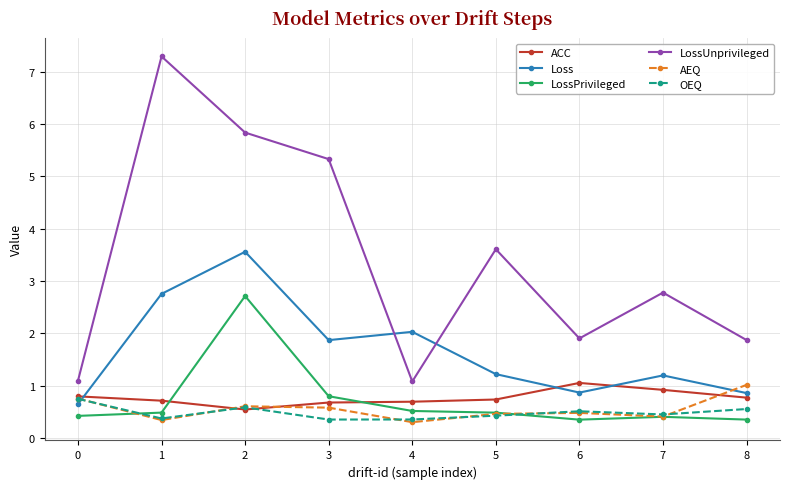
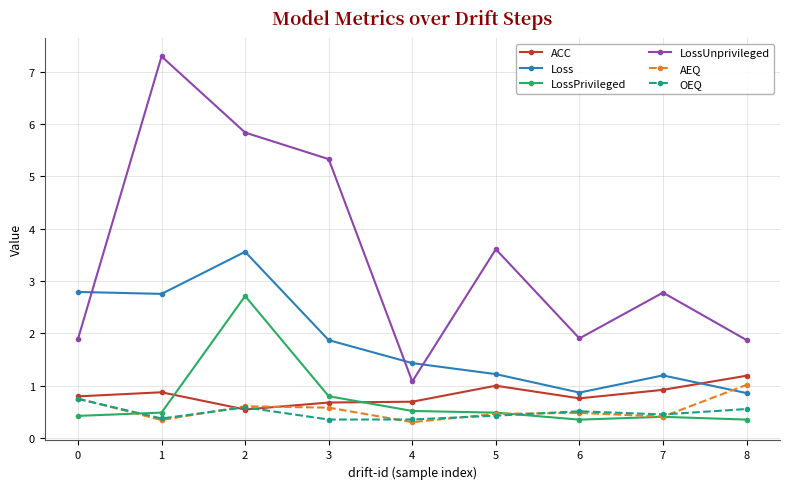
  {
    "ACC": {
-     "1": 0.7,
+     "1": 0.9,
      "3": 0.7,
      "4": 0.7,
-     "5": 0.7,
-     "6": 1.1,
+     "5": 1.0,
+     "6": 0.8,
      "7": 0.9,
-     "8": 0.8
+     "8": 1.2
    },
    "Loss": {
-     "0": 0.6,
+     "0": 2.8,
      "1": 2.8,
      "2": 3.6,
      "3": 1.9,
-     "4": 2.0,
+     "4": 1.4,
      "5": 1.2,
      "6": 0.9,
      "7": 1.2,
      "8": 0.9
    },
    "LossUnprivileged": {
-     "0": 1.1,
+     "0": 1.9,
      "1": 7.3,
      "2": 5.8,
      "3": 5.3,
      "4": 1.1,
      "5": 3.6,
      "6": 1.9,
      "7": 2.8,
      "8": 1.9
    },
    "AEQ": {
      "3": 0.6,
      "4": 0.3,
      "8": 1.0
    }
  }
